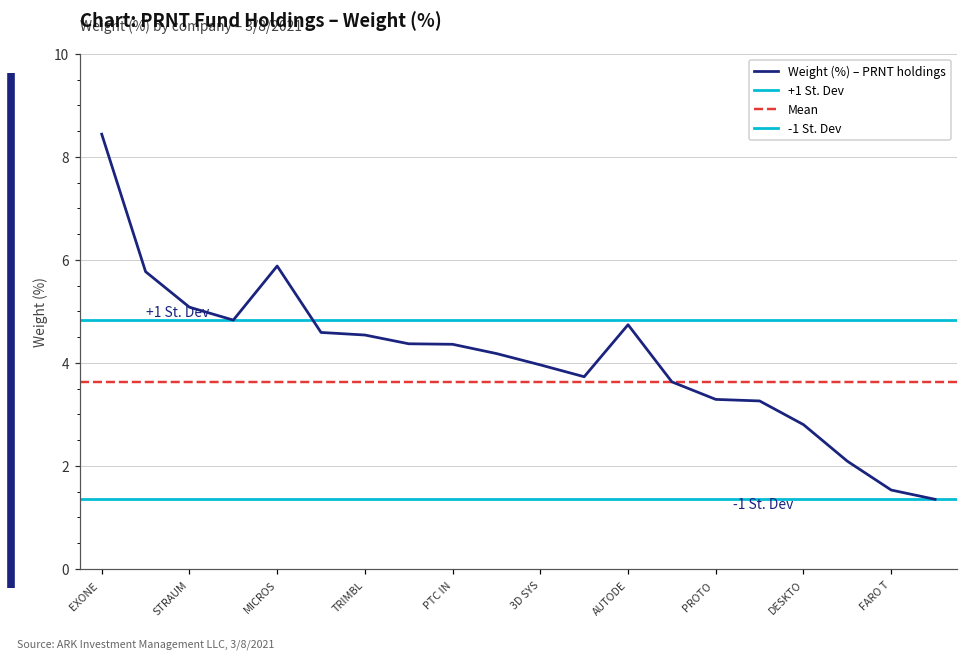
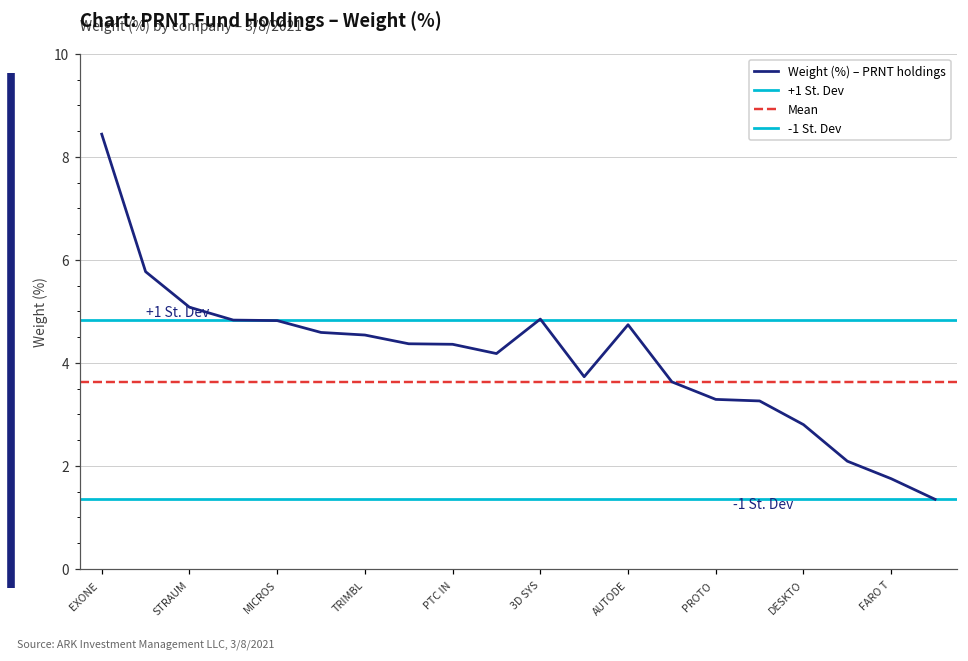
  {
    "EXONE": 8.4,
-   "MICROS": 5.9,
+   "MICROS": 4.8,
    "TRIMBL": 4.5,
    "PTC IN": 4.4,
-   "3D SYS": 4.0,
+   "3D SYS": 4.9,
    "AUTODE": 4.7,
    "PROTO": 3.3,
    "DESKTO": 2.8,
-   "FARO T": 1.5
+   "FARO T": 1.8
  }
